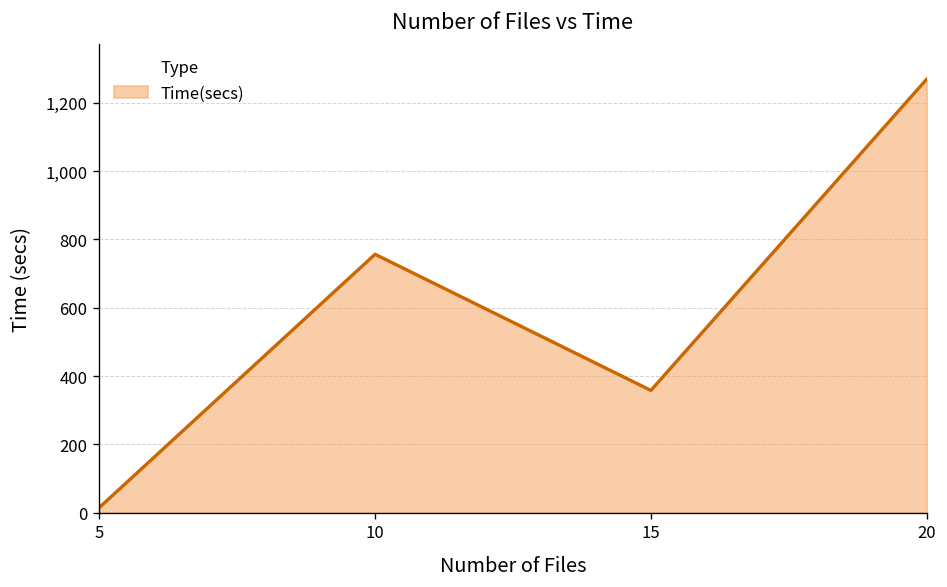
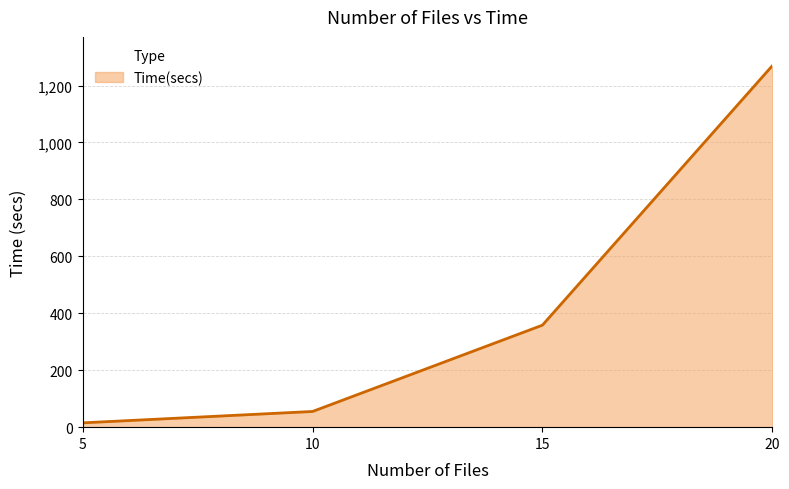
  {
    "5": "20",
-   "10": "760",
+   "10": "60",
    "15": "360",
    "20": "1,270"
  }
